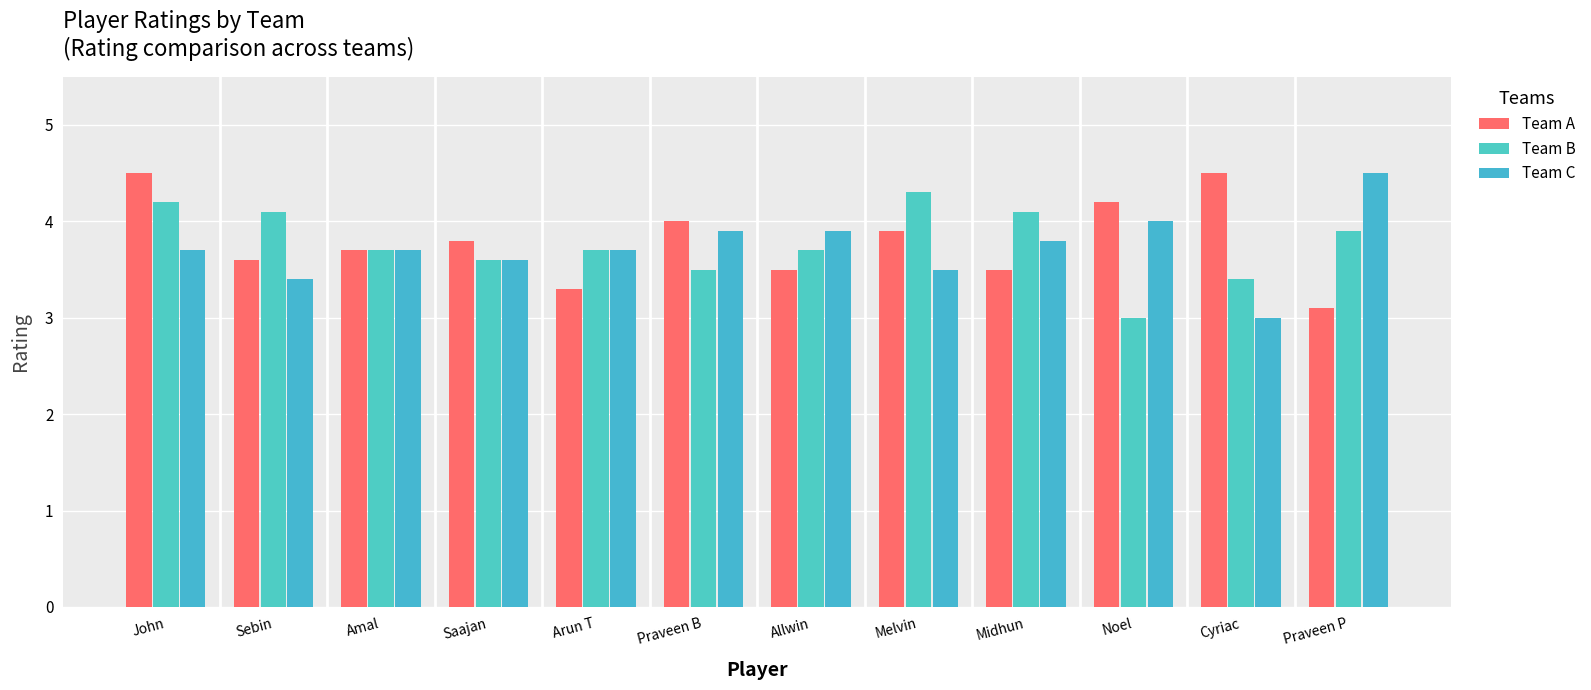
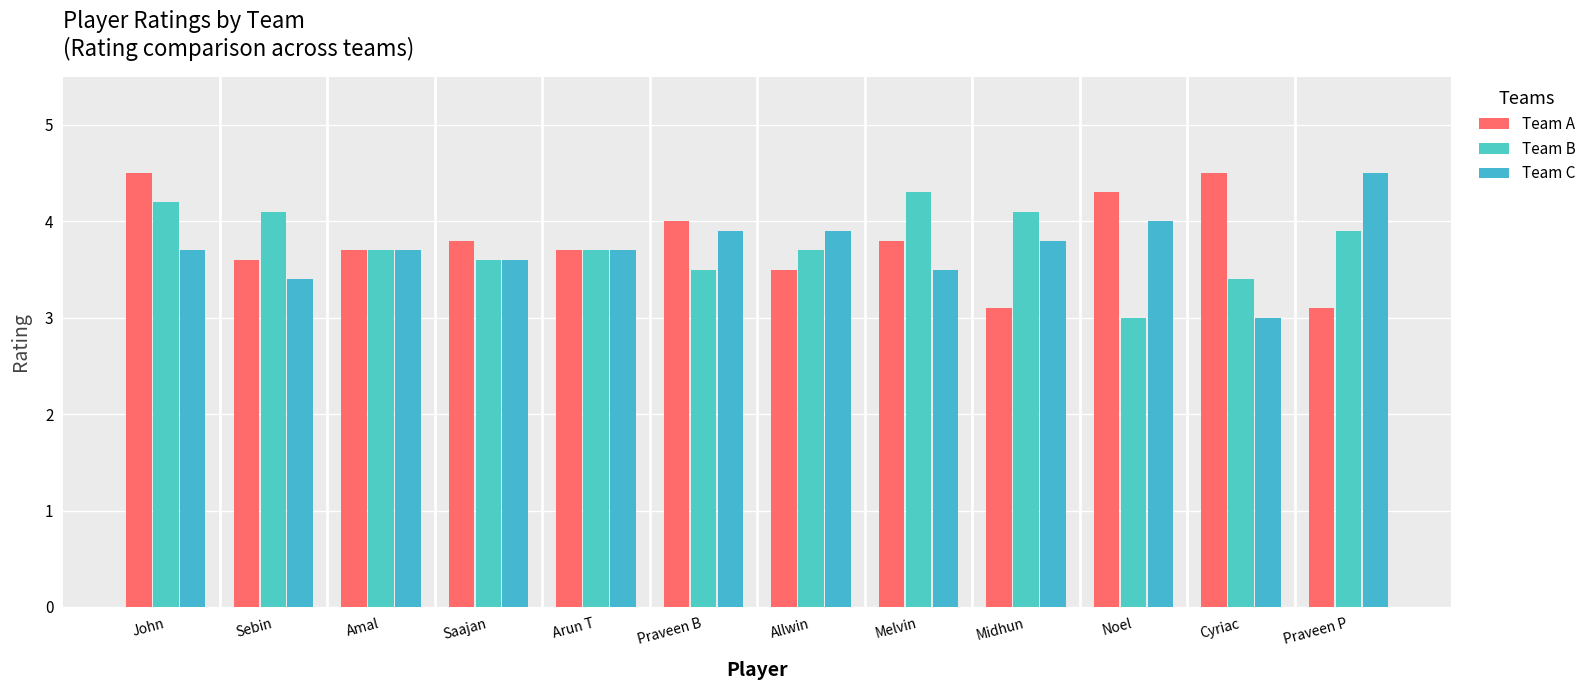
  {
    "Team A": {
      "John": 4.5,
      "Sebin": 3.6,
      "Amal": 3.7,
      "Saajan": 3.8,
-     "Arun T": 3.3,
+     "Arun T": 3.7,
      "Praveen B": 4.0,
      "Allwin": 3.5,
-     "Melvin": 3.9,
-     "Midhun": 3.5,
-     "Noel": 4.2,
+     "Melvin": 3.8,
+     "Midhun": 3.1,
+     "Noel": 4.3,
      "Cyriac": 4.5,
      "Praveen P": 3.1
    }
  }
